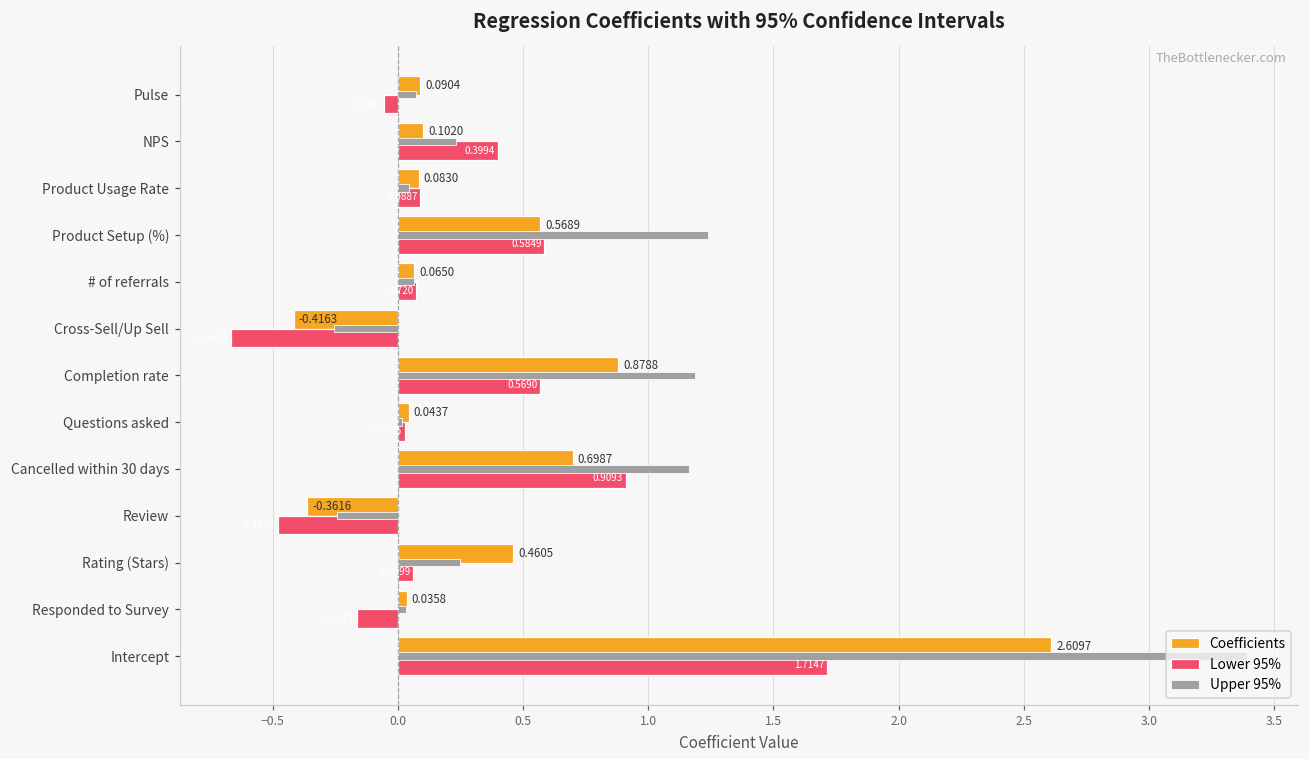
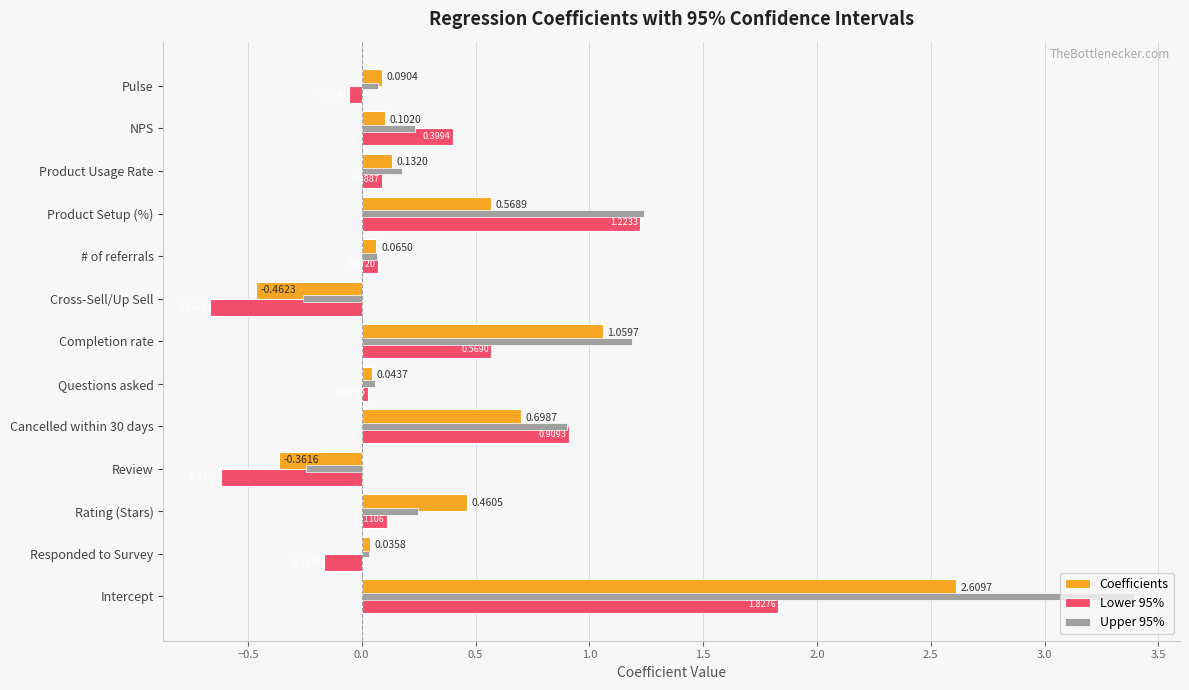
  {
    "Coefficients": {
      "Pulse": 0.0904,
      "NPS": 0.1020,
-     "Product Usage Rate": 0.0830,
+     "Product Usage Rate": 0.1320,
      "Product Setup (%)": 0.5689,
      "# of referrals": 0.0650,
-     "Cross-Sell/Up Sell": -0.4163,
-     "Completion rate": 0.8788,
+     "Cross-Sell/Up Sell": -0.4623,
+     "Completion rate": 1.0597,
      "Questions asked": 0.0437,
      "Cancelled within 30 days": 0.6987,
      "Review": -0.3616,
      "Rating (Stars)": 0.4605,
      "Responded to Survey": 0.0358,
      "Intercept": 2.6097
    },
    "Lower 95%": {
      "NPS": 0.3994,
      "Product Usage Rate": 0.0887,
-     "Product Setup (%)": 0.5849,
+     "Product Setup (%)": 1.2233,
      "Completion rate": 0.5690,
      "Cancelled within 30 days": 0.9093,
-     "Review": -0.48,
-     "Rating (Stars)": 0.06,
-     "Intercept": 1.7147
+     "Review": -0.62,
+     "Rating (Stars)": 0.11,
+     "Intercept": 1.8276
    },
    "Upper 95%": {
      "Pulse": 0.07,
-     "Product Usage Rate": 0.05,
+     "Product Usage Rate": 0.18,
      "Product Setup (%)": 1.24,
      "# of referrals": 0.07,
      "Cross-Sell/Up Sell": -0.26,
-     "Questions asked": 0.02,
-     "Cancelled within 30 days": 1.16,
+     "Questions asked": 0.06,
+     "Cancelled within 30 days": 0.90,
      "Review": -0.24,
      "Rating (Stars)": 0.25,
      "Responded to Survey": 0.03
    }
  }
